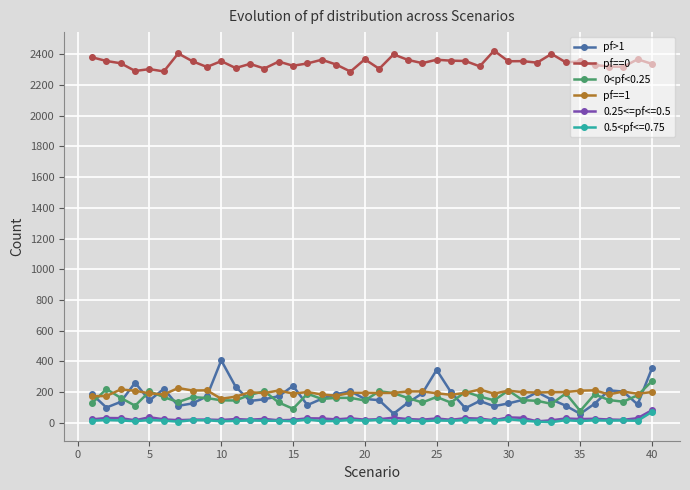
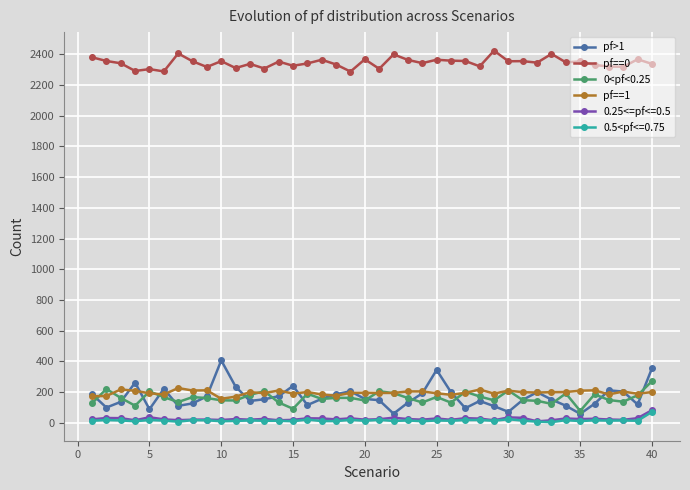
  {
    "pf>1": {
-     "5": 150,
+     "5": 90,
      "10": 410,
      "15": 240,
      "25": 350,
-     "30": 130,
+     "30": 70,
      "35": 60,
      "40": 360
    },
    "0<pf<0.25": {
      "15": 90,
      "25": 170,
      "35": 80,
      "40": 270
    },
    "0.25<=pf<=0.5": {
      "5": 40
    },
    "0.5<pf<=0.75": {
      "5": 20
    }
  }
